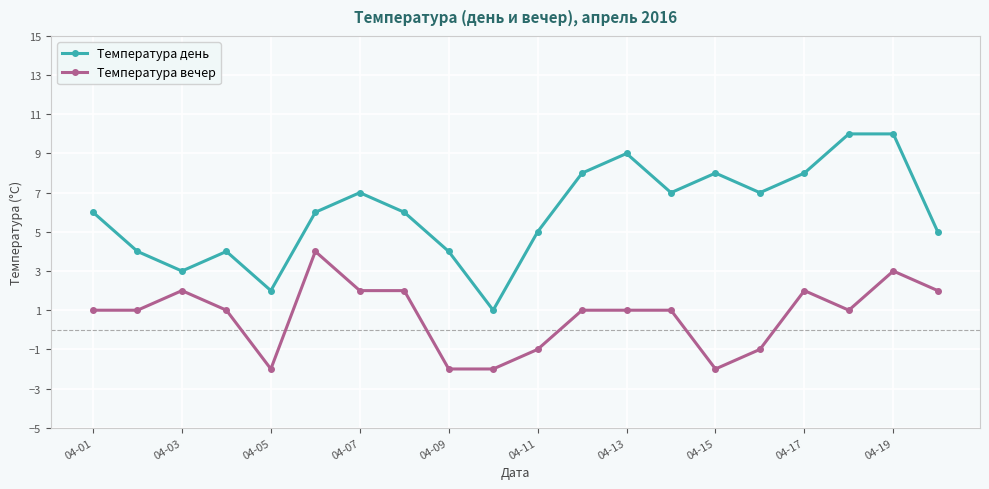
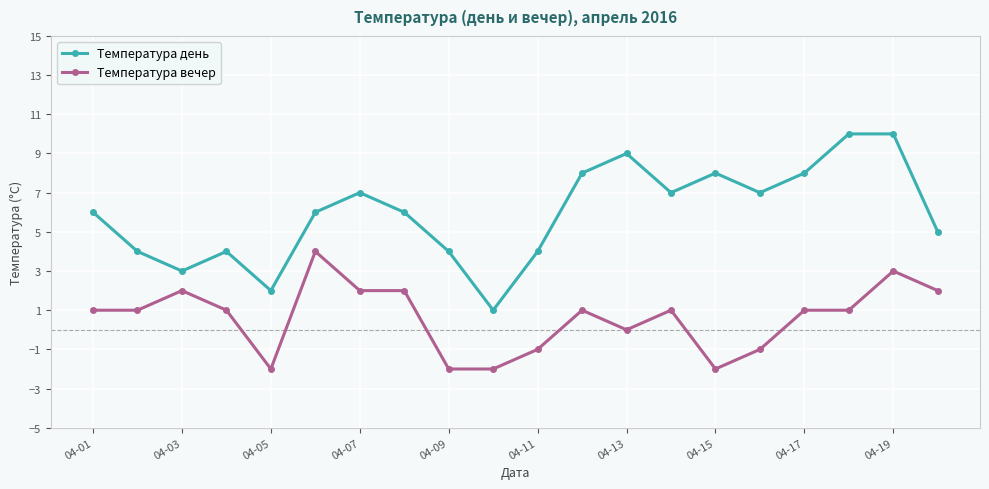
  {
    "Температура день": {
      "04-01": 6,
      "04-03": 3,
      "04-05": 2,
      "04-07": 7,
      "04-09": 4,
-     "04-11": 5,
+     "04-11": 4,
      "04-13": 9,
      "04-15": 8,
      "04-17": 8,
      "04-19": 10
    },
    "Температура вечер": {
      "04-01": 1,
      "04-03": 2,
      "04-05": -2,
      "04-07": 2,
      "04-09": -2,
      "04-11": -1,
-     "04-13": 1,
+     "04-13": 0,
      "04-15": -2,
-     "04-17": 2,
+     "04-17": 1,
      "04-19": 3
    }
  }
